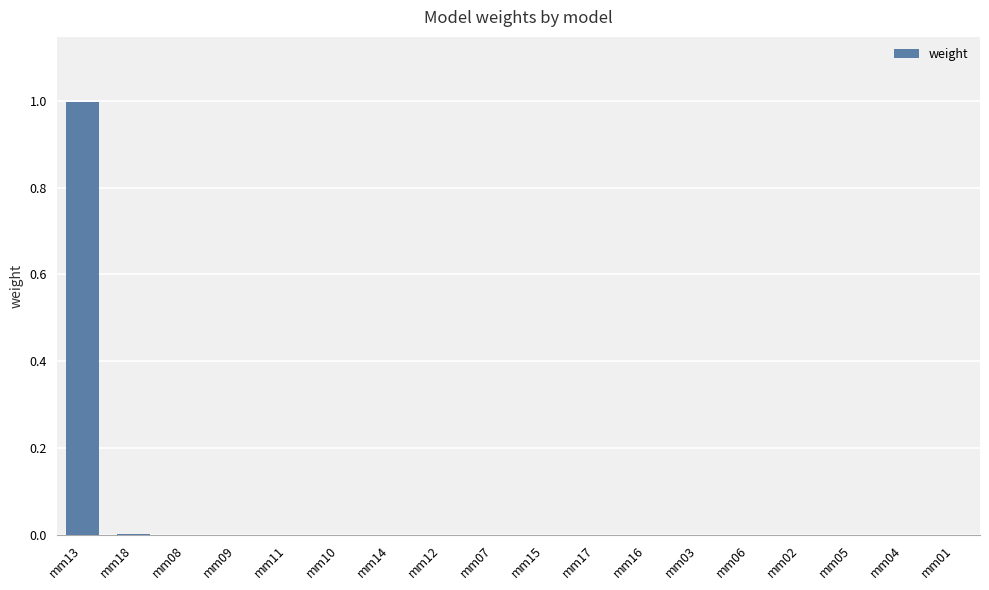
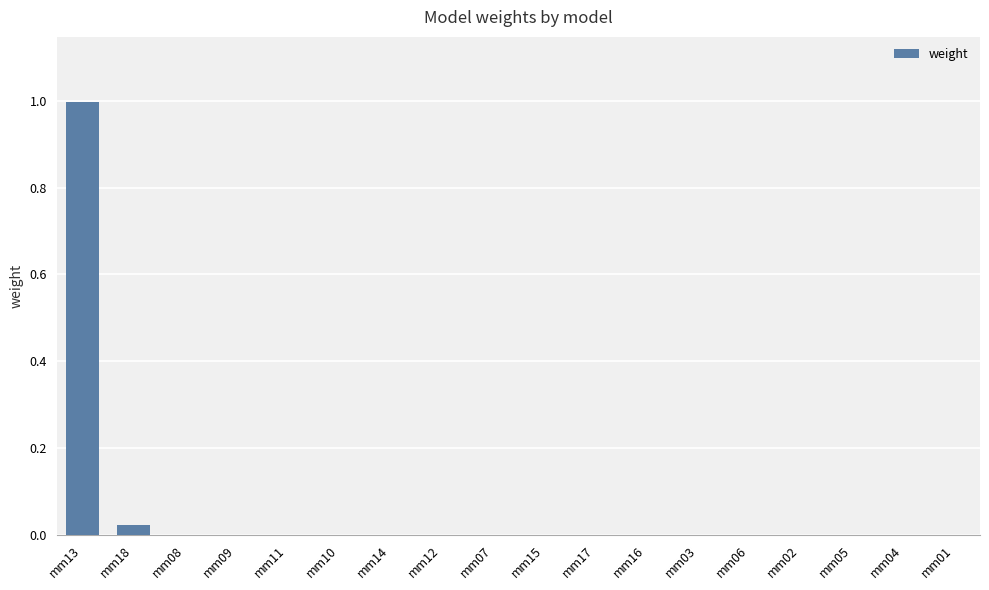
  {
    "mm13": 1.00,
-   "mm18": 0.00
+   "mm18": 0.02
  }
